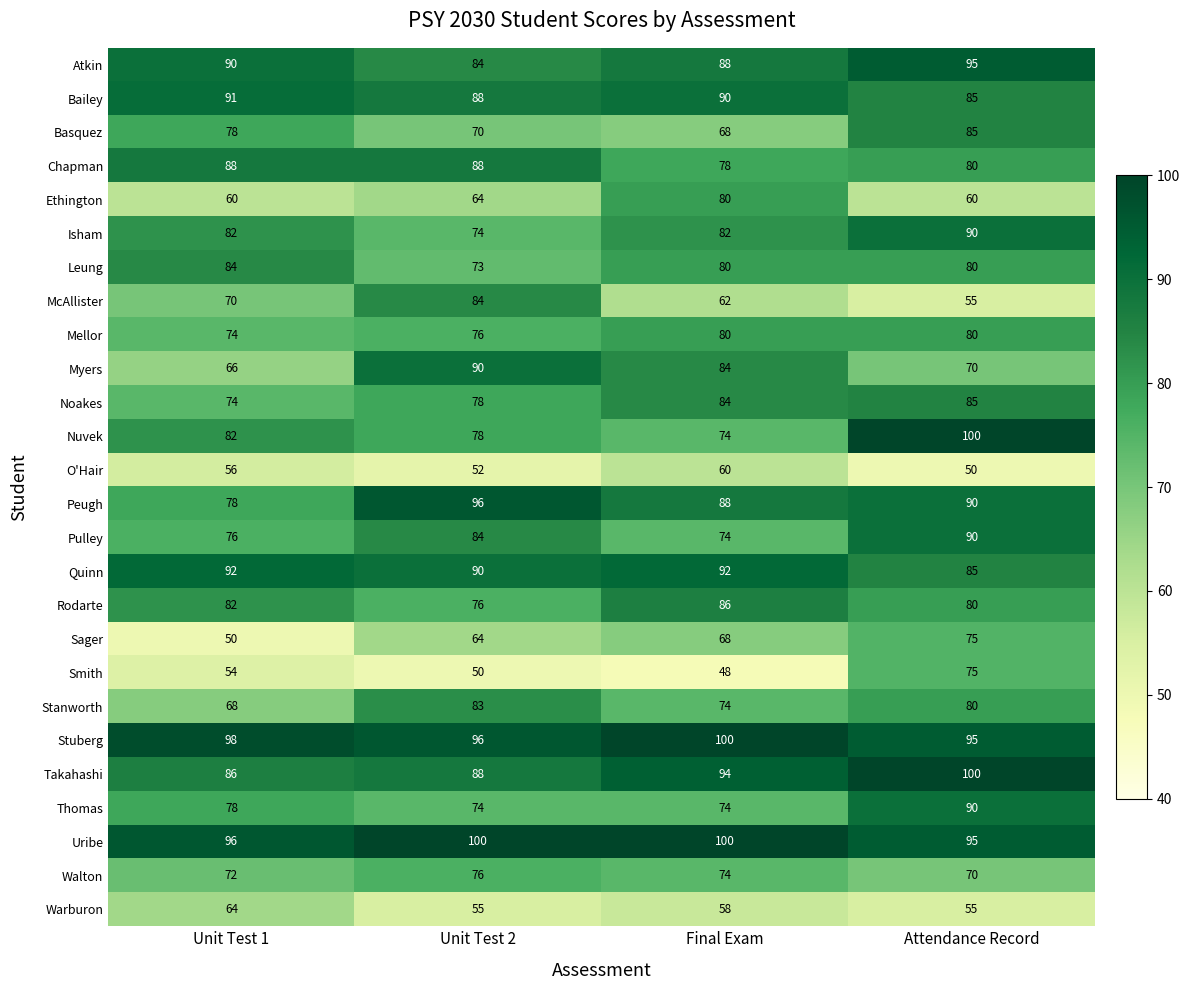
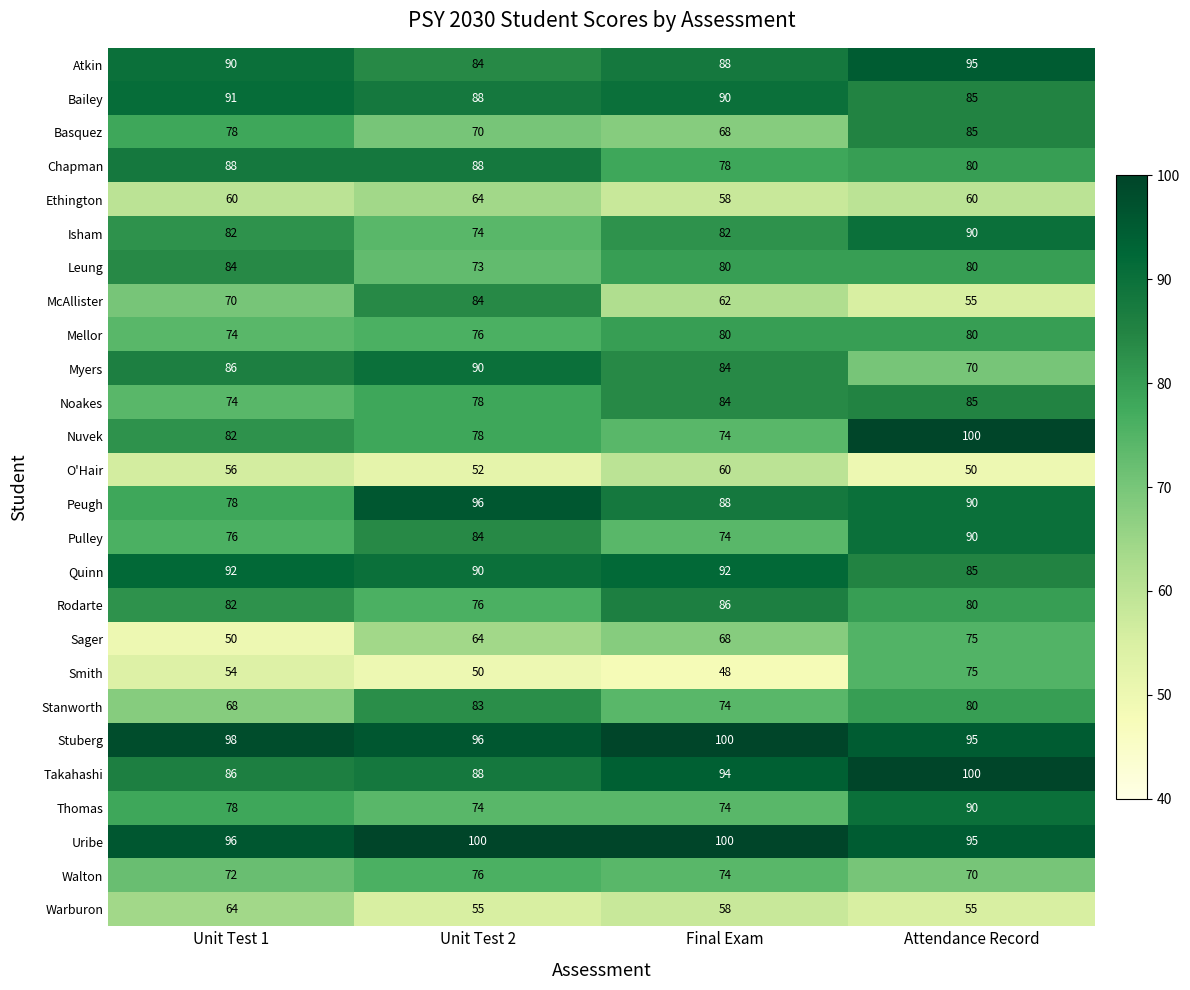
  {
    "Atkin": {
      "Unit Test 1": 90,
      "Unit Test 2": 84,
      "Final Exam": 88,
      "Attendance Record": 95
    },
    "Bailey": {
      "Unit Test 1": 91,
      "Unit Test 2": 88,
      "Final Exam": 90,
      "Attendance Record": 85
    },
    "Basquez": {
      "Unit Test 1": 78,
      "Unit Test 2": 70,
      "Final Exam": 68,
      "Attendance Record": 85
    },
    "Chapman": {
      "Unit Test 1": 88,
      "Unit Test 2": 88,
      "Final Exam": 78,
      "Attendance Record": 80
    },
    "Ethington": {
      "Unit Test 1": 60,
      "Unit Test 2": 64,
-     "Final Exam": 80,
+     "Final Exam": 58,
      "Attendance Record": 60
    },
    "Isham": {
      "Unit Test 1": 82,
      "Unit Test 2": 74,
      "Final Exam": 82,
      "Attendance Record": 90
    },
    "Leung": {
      "Unit Test 1": 84,
      "Unit Test 2": 73,
      "Final Exam": 80,
      "Attendance Record": 80
    },
    "McAllister": {
      "Unit Test 1": 70,
      "Unit Test 2": 84,
      "Final Exam": 62,
      "Attendance Record": 55
    },
    "Mellor": {
      "Unit Test 1": 74,
      "Unit Test 2": 76,
      "Final Exam": 80,
      "Attendance Record": 80
    },
    "Myers": {
-     "Unit Test 1": 66,
+     "Unit Test 1": 86,
      "Unit Test 2": 90,
      "Final Exam": 84,
      "Attendance Record": 70
    },
    "Noakes": {
      "Unit Test 1": 74,
      "Unit Test 2": 78,
      "Final Exam": 84,
      "Attendance Record": 85
    },
    "Nuvek": {
      "Unit Test 1": 82,
      "Unit Test 2": 78,
      "Final Exam": 74,
      "Attendance Record": 100
    },
    "O'Hair": {
      "Unit Test 1": 56,
      "Unit Test 2": 52,
      "Final Exam": 60,
      "Attendance Record": 50
    },
    "Peugh": {
      "Unit Test 1": 78,
      "Unit Test 2": 96,
      "Final Exam": 88,
      "Attendance Record": 90
    },
    "Pulley": {
      "Unit Test 1": 76,
      "Unit Test 2": 84,
      "Final Exam": 74,
      "Attendance Record": 90
    },
    "Quinn": {
      "Unit Test 1": 92,
      "Unit Test 2": 90,
      "Final Exam": 92,
      "Attendance Record": 85
    },
    "Rodarte": {
      "Unit Test 1": 82,
      "Unit Test 2": 76,
      "Final Exam": 86,
      "Attendance Record": 80
    },
    "Sager": {
      "Unit Test 1": 50,
      "Unit Test 2": 64,
      "Final Exam": 68,
      "Attendance Record": 75
    },
    "Smith": {
      "Unit Test 1": 54,
      "Unit Test 2": 50,
      "Final Exam": 48,
      "Attendance Record": 75
    },
    "Stanworth": {
      "Unit Test 1": 68,
      "Unit Test 2": 83,
      "Final Exam": 74,
      "Attendance Record": 80
    },
    "Stuberg": {
      "Unit Test 1": 98,
      "Unit Test 2": 96,
      "Final Exam": 100,
      "Attendance Record": 95
    },
    "Takahashi": {
      "Unit Test 1": 86,
      "Unit Test 2": 88,
      "Final Exam": 94,
      "Attendance Record": 100
    },
    "Thomas": {
      "Unit Test 1": 78,
      "Unit Test 2": 74,
      "Final Exam": 74,
      "Attendance Record": 90
    },
    "Uribe": {
      "Unit Test 1": 96,
      "Unit Test 2": 100,
      "Final Exam": 100,
      "Attendance Record": 95
    },
    "Walton": {
      "Unit Test 1": 72,
      "Unit Test 2": 76,
      "Final Exam": 74,
      "Attendance Record": 70
    },
    "Warburon": {
      "Unit Test 1": 64,
      "Unit Test 2": 55,
      "Final Exam": 58,
      "Attendance Record": 55
    }
  }
